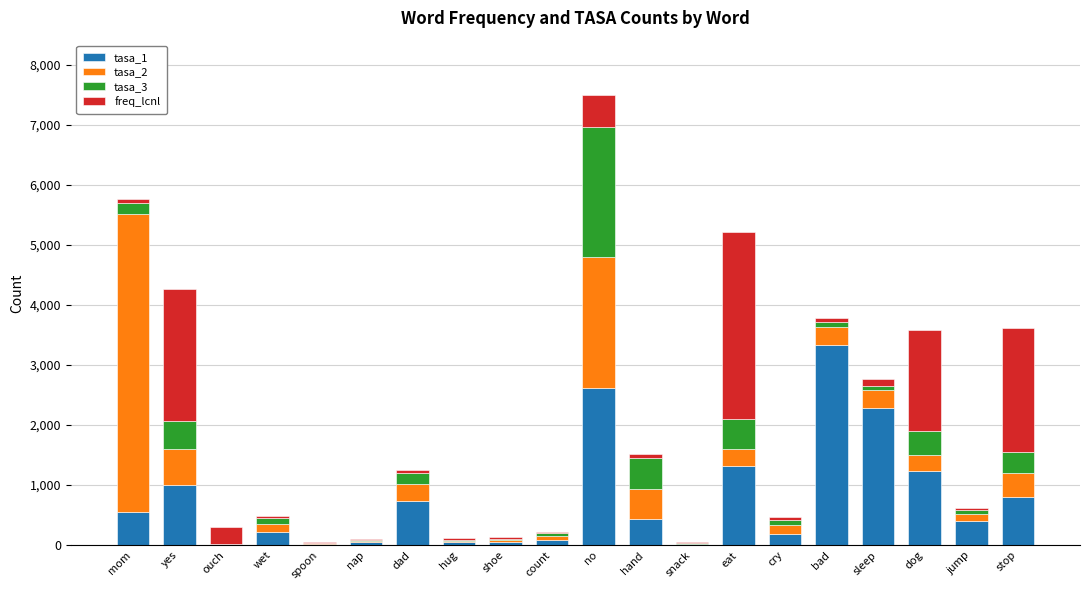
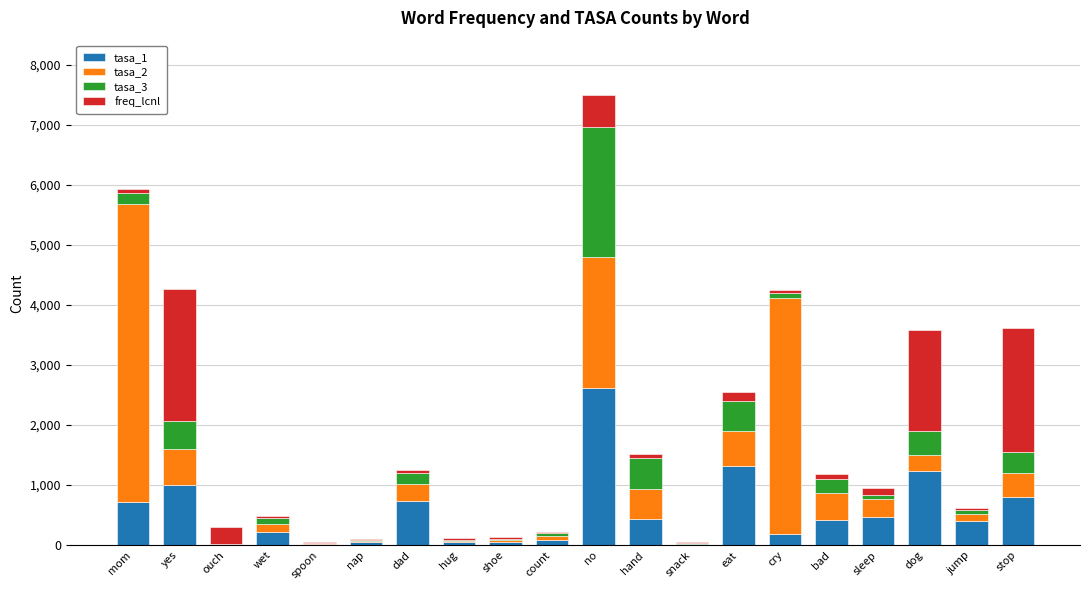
  {
    "tasa_1": {
-     "mom": "600",
+     "mom": "700",
      "yes": "1,000",
      "wet": "200",
      "nap": "100",
      "dad": "700",
      "hug": "0",
      "shoe": "0",
      "count": "100",
      "no": "2,600",
      "hand": "400",
      "eat": "1,300",
      "cry": "200",
-     "bad": "3,300",
-     "sleep": "2,300",
+     "bad": "400",
+     "sleep": "500",
      "dog": "1,200",
      "jump": "400",
      "stop": "800"
    },
    "tasa_2": {
      "mom": "5,000",
      "yes": "600",
      "wet": "100",
      "dad": "300",
      "count": "100",
      "no": "2,200",
      "hand": "500",
-     "eat": "300",
-     "cry": "100",
-     "bad": "300",
+     "eat": "600",
+     "cry": "3,900",
+     "bad": "400",
      "sleep": "300",
      "dog": "300",
      "jump": "100",
      "stop": "400"
    },
    "tasa_3": {
      "mom": "200",
      "yes": "500",
      "wet": "100",
      "dad": "200",
      "count": "100",
      "no": "2,200",
      "hand": "500",
      "eat": "500",
      "cry": "100",
-     "bad": "100",
+     "bad": "200",
      "sleep": "100",
      "dog": "400",
      "jump": "100",
      "stop": "300"
    },
    "freq_lcnl": {
      "mom": "100",
      "yes": "2,200",
      "ouch": "300",
      "dad": "0",
      "hug": "0",
      "no": "500",
      "hand": "100",
-     "eat": "3,100",
+     "eat": "200",
      "cry": "0",
      "bad": "100",
      "sleep": "100",
      "dog": "1,700",
      "stop": "2,100"
    }
  }
